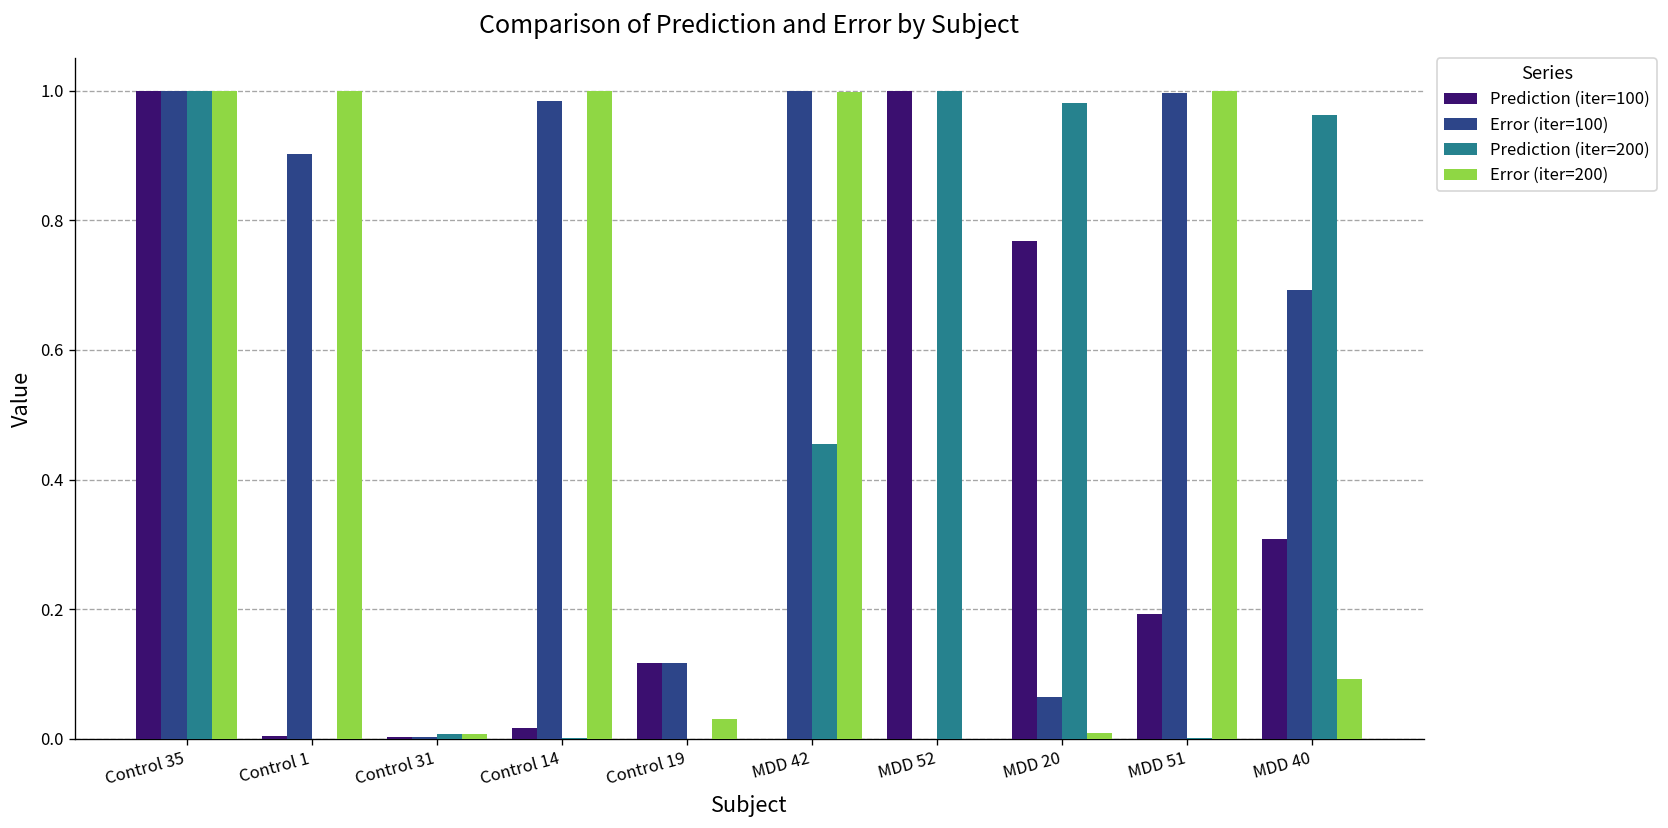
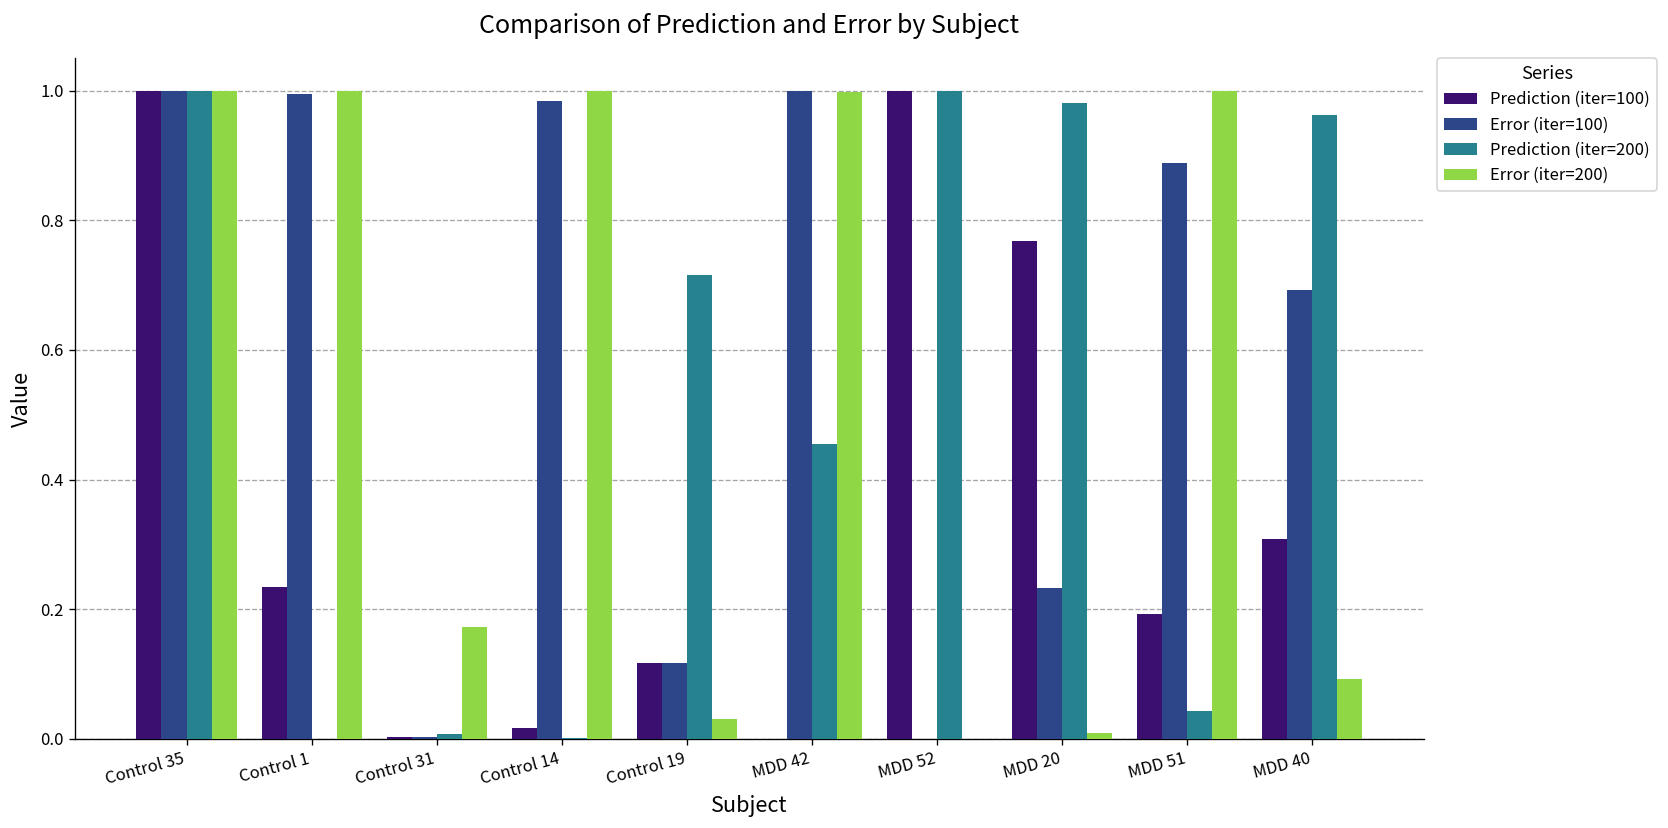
  {
    "Prediction (iter=100)": {
      "Control 35": 1.00,
-     "Control 1": 0.00,
+     "Control 1": 0.24,
      "Control 14": 0.02,
      "Control 19": 0.12,
      "MDD 52": 1.00,
      "MDD 20": 0.77,
      "MDD 51": 0.19,
      "MDD 40": 0.31
    },
    "Error (iter=100)": {
      "Control 35": 1.00,
-     "Control 1": 0.90,
+     "Control 1": 1.00,
      "Control 14": 0.98,
      "Control 19": 0.12,
      "MDD 42": 1.00,
-     "MDD 20": 0.06,
-     "MDD 51": 1.00,
+     "MDD 20": 0.23,
+     "MDD 51": 0.89,
      "MDD 40": 0.69
    },
    "Prediction (iter=200)": {
      "Control 35": 1.00,
      "Control 31": 0.01,
-     "Control 19": 0.00,
+     "Control 19": 0.71,
      "MDD 42": 0.45,
      "MDD 52": 1.00,
      "MDD 20": 0.98,
-     "MDD 51": 0.00,
+     "MDD 51": 0.04,
      "MDD 40": 0.96
    },
    "Error (iter=200)": {
      "Control 35": 1.00,
      "Control 1": 1.00,
-     "Control 31": 0.01,
+     "Control 31": 0.17,
      "Control 14": 1.00,
      "Control 19": 0.03,
      "MDD 42": 1.00,
      "MDD 20": 0.01,
      "MDD 51": 1.00,
      "MDD 40": 0.09
    }
  }
